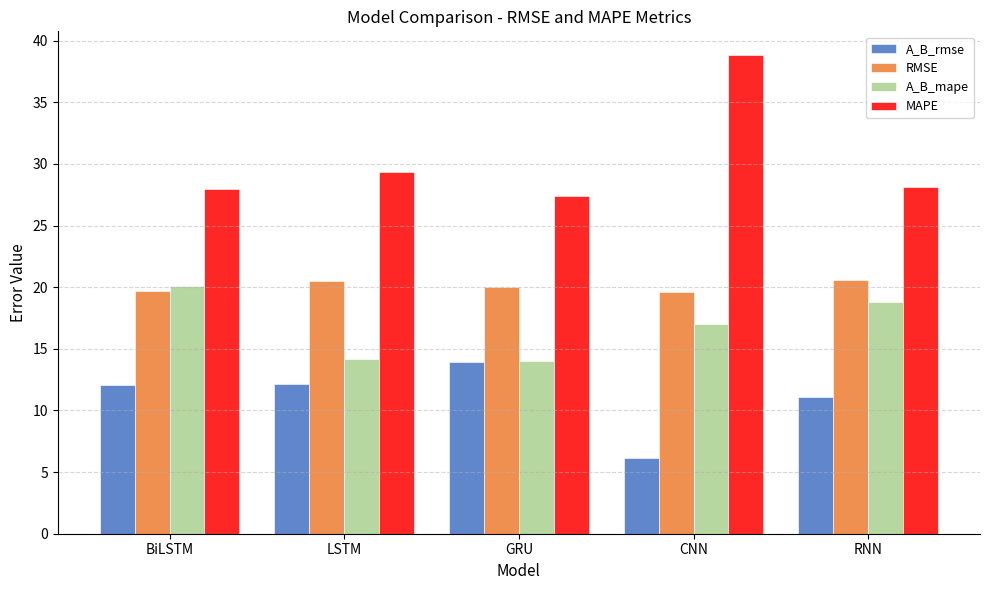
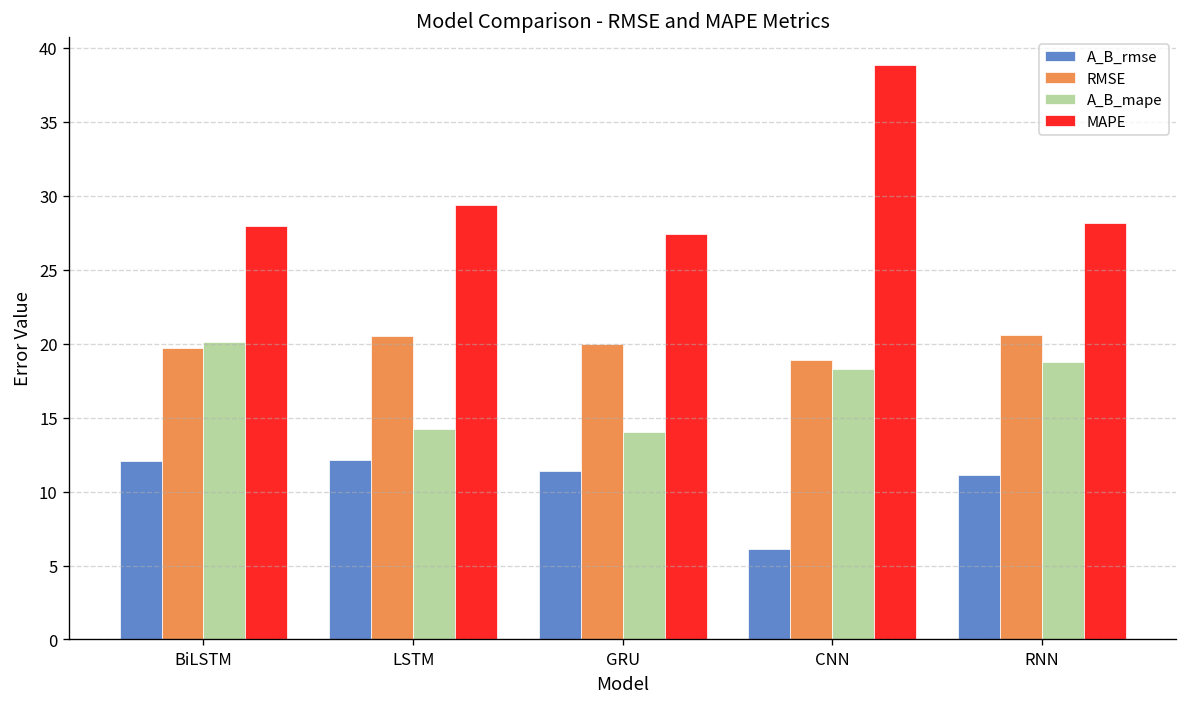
  {
    "A_B_rmse": {
      "BiLSTM": 12.1,
      "LSTM": 12.1,
-     "GRU": 14.0,
+     "GRU": 11.4,
      "CNN": 6.1,
      "RNN": 11.1
    },
    "RMSE": {
      "BiLSTM": 19.7,
      "LSTM": 20.5,
      "GRU": 20.0,
-     "CNN": 19.6,
+     "CNN": 18.9,
      "RNN": 20.6
    },
    "A_B_mape": {
      "BiLSTM": 20.1,
      "LSTM": 14.2,
      "GRU": 14.0,
-     "CNN": 17.0,
+     "CNN": 18.3,
      "RNN": 18.8
    },
    "MAPE": {
      "BiLSTM": 28.0,
      "LSTM": 29.4,
      "GRU": 27.4,
      "CNN": 38.8,
      "RNN": 28.2
    }
  }
